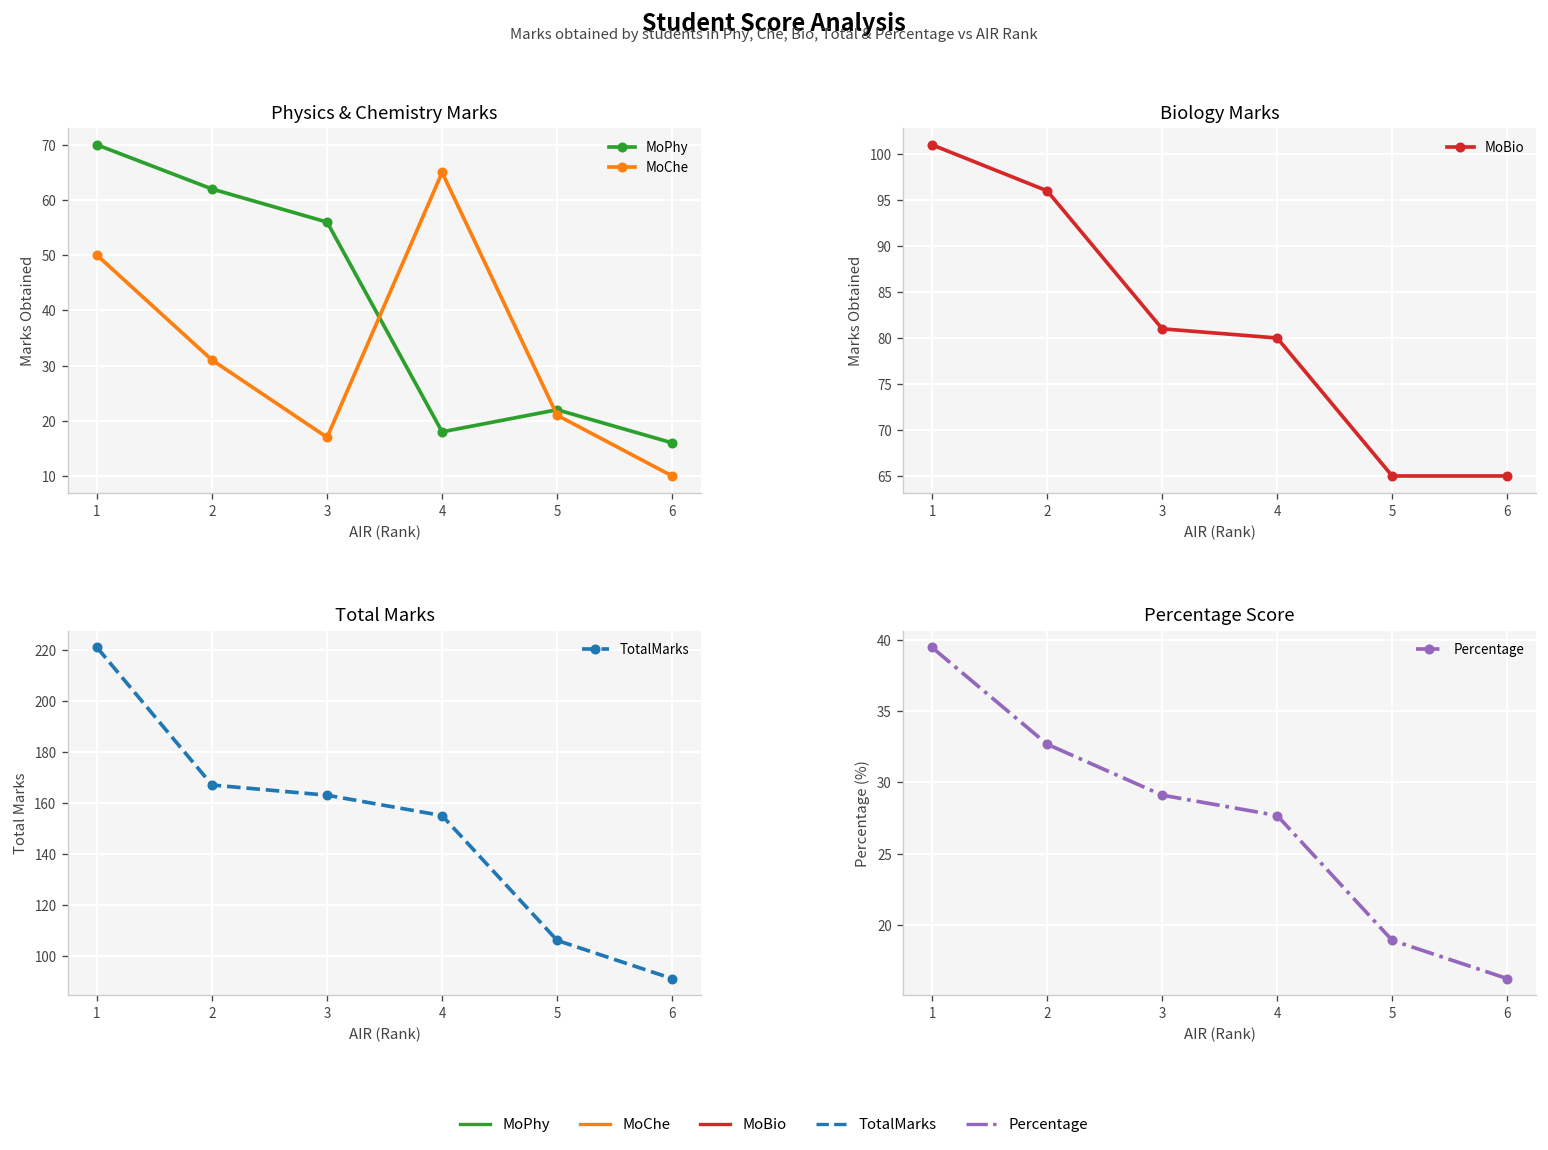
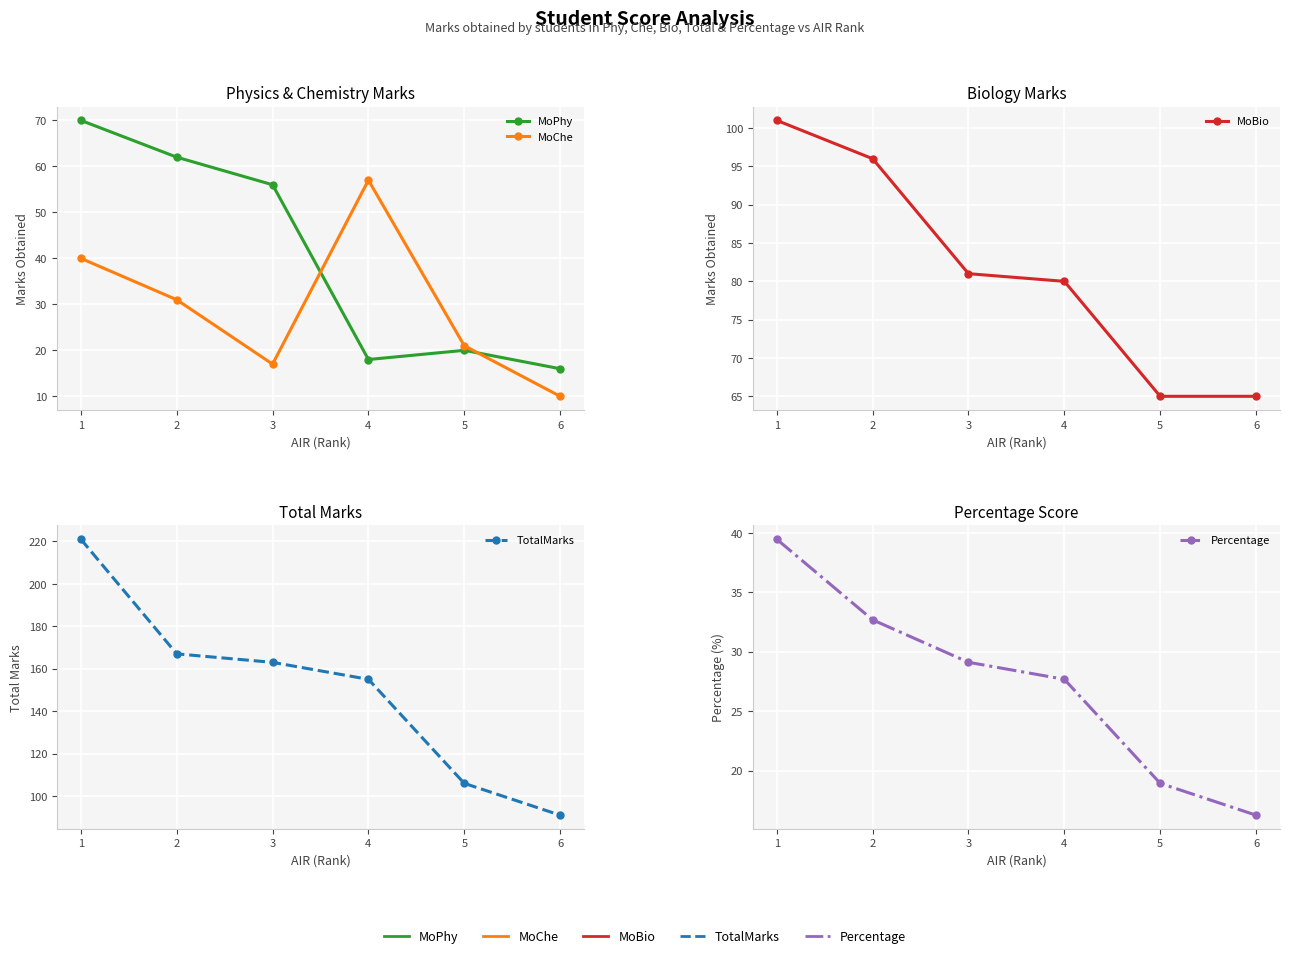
  {
    "Physics & Chemistry Marks": {
      "MoPhy": {
        "1": 70,
        "2": 62,
        "3": 56,
        "4": 18,
-       "5": 22,
+       "5": 20,
        "6": 16
      },
      "MoChe": {
-       "1": 50,
+       "1": 40,
        "2": 31,
        "3": 17,
-       "4": 65,
+       "4": 57,
        "5": 21,
        "6": 10
      }
    },
    "Biology Marks": {
      "1": 101,
      "2": 96,
      "3": 81,
      "4": 80,
      "5": 65,
      "6": 65
    },
    "Total Marks": {
      "1": 221,
      "2": 167,
      "3": 163,
      "4": 155,
      "5": 106,
      "6": 91
    },
    "Percentage Score": {
      "1": 39.5,
      "2": 32.7,
      "3": 29.1,
      "4": 27.7,
      "5": 18.9,
      "6": 16.3
    }
  }
